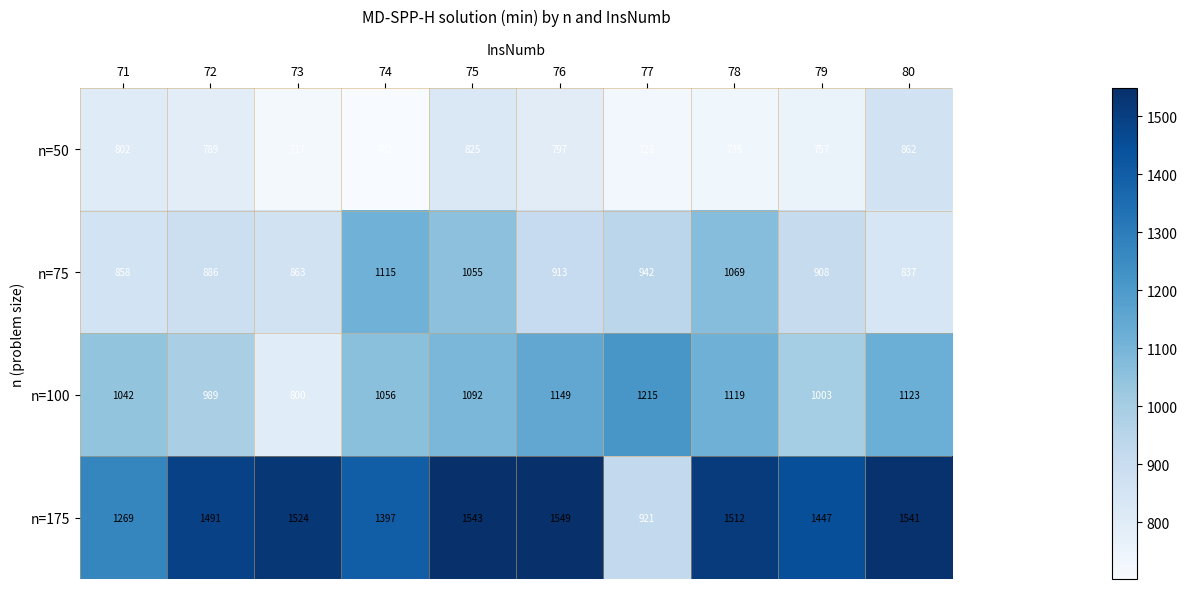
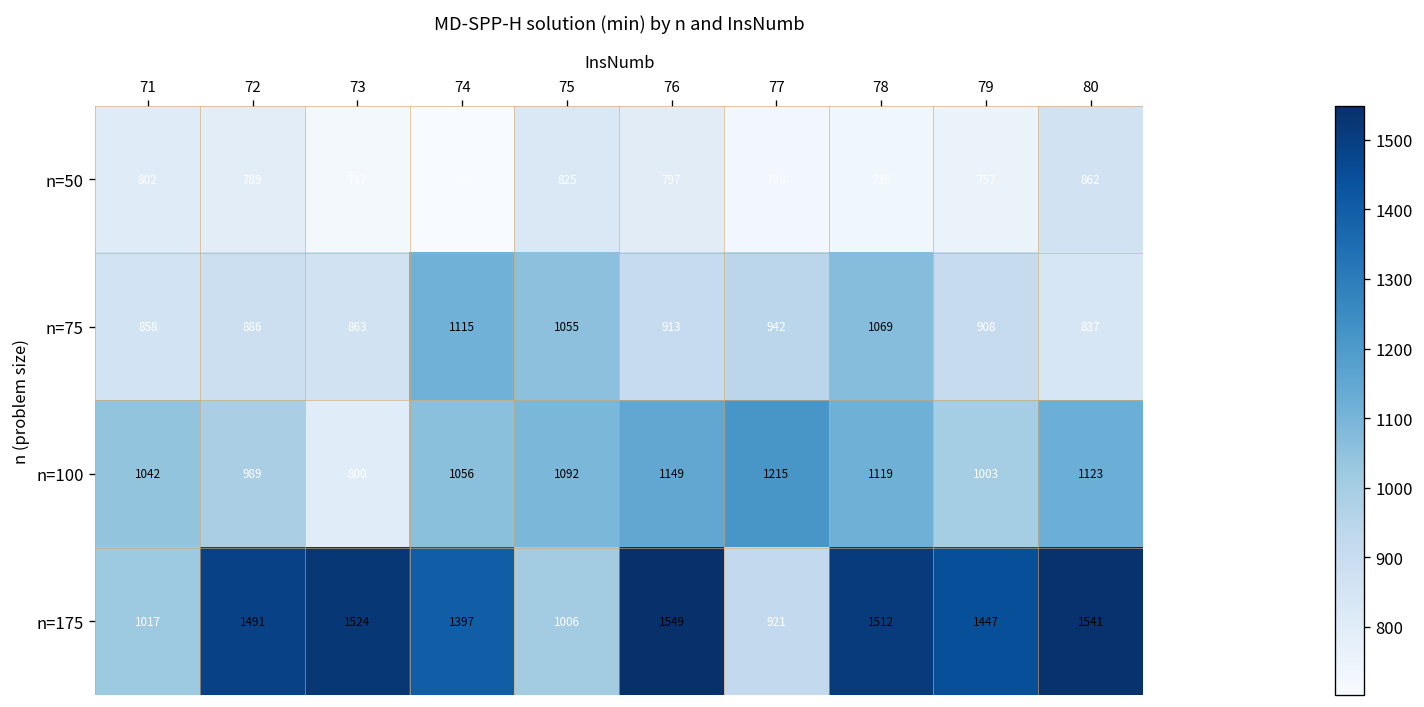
  {
    "n=75": {
      "72": 886,
      "74": 1115,
      "75": 1055,
      "76": 913,
      "77": 942,
      "78": 1069,
      "79": 908
    },
    "n=100": {
      "71": 1042,
      "72": 989,
      "74": 1056,
      "75": 1092,
      "76": 1149,
      "77": 1215,
      "78": 1119,
      "79": 1003,
      "80": 1123
    },
    "n=175": {
-     "71": 1269,
+     "71": 1017,
      "72": 1491,
      "73": 1524,
      "74": 1397,
-     "75": 1543,
+     "75": 1006,
      "76": 1549,
      "77": 921,
      "78": 1512,
      "79": 1447,
      "80": 1541
    }
  }
